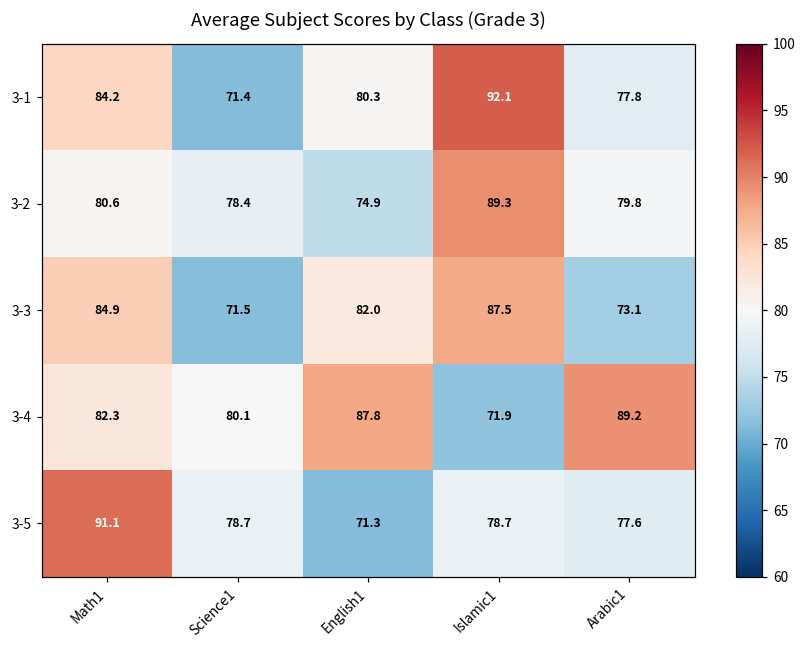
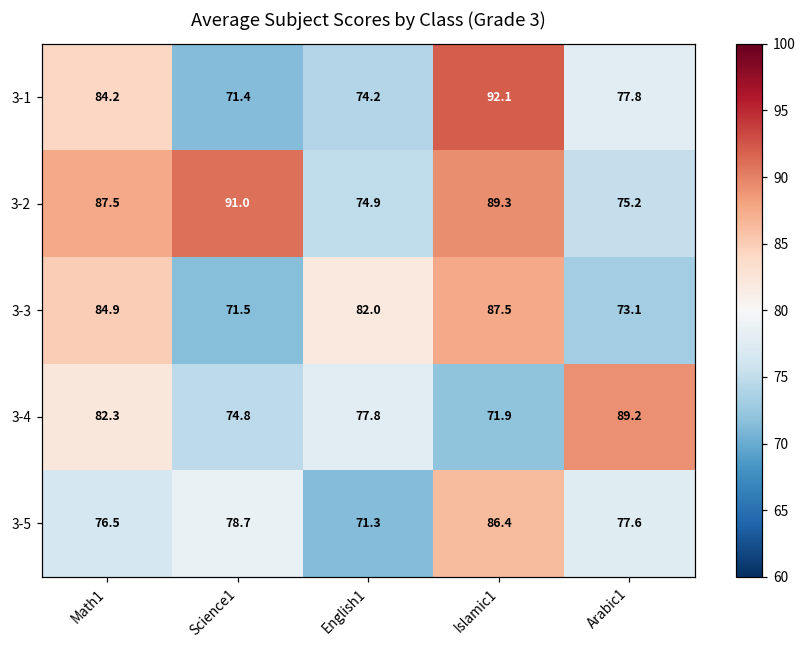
  {
    "3-1": {
      "Math1": 84.2,
      "Science1": 71.4,
-     "English1": 80.3,
+     "English1": 74.2,
      "Islamic1": 92.1,
      "Arabic1": 77.8
    },
    "3-2": {
-     "Math1": 80.6,
-     "Science1": 78.4,
+     "Math1": 87.5,
+     "Science1": 91.0,
      "English1": 74.9,
      "Islamic1": 89.3,
-     "Arabic1": 79.8
+     "Arabic1": 75.2
    },
    "3-3": {
      "Math1": 84.9,
      "Science1": 71.5,
      "English1": 82.0,
      "Islamic1": 87.5,
      "Arabic1": 73.1
    },
    "3-4": {
      "Math1": 82.3,
-     "Science1": 80.1,
-     "English1": 87.8,
+     "Science1": 74.8,
+     "English1": 77.8,
      "Islamic1": 71.9,
      "Arabic1": 89.2
    },
    "3-5": {
-     "Math1": 91.1,
+     "Math1": 76.5,
      "Science1": 78.7,
      "English1": 71.3,
-     "Islamic1": 78.7,
+     "Islamic1": 86.4,
      "Arabic1": 77.6
    }
  }
